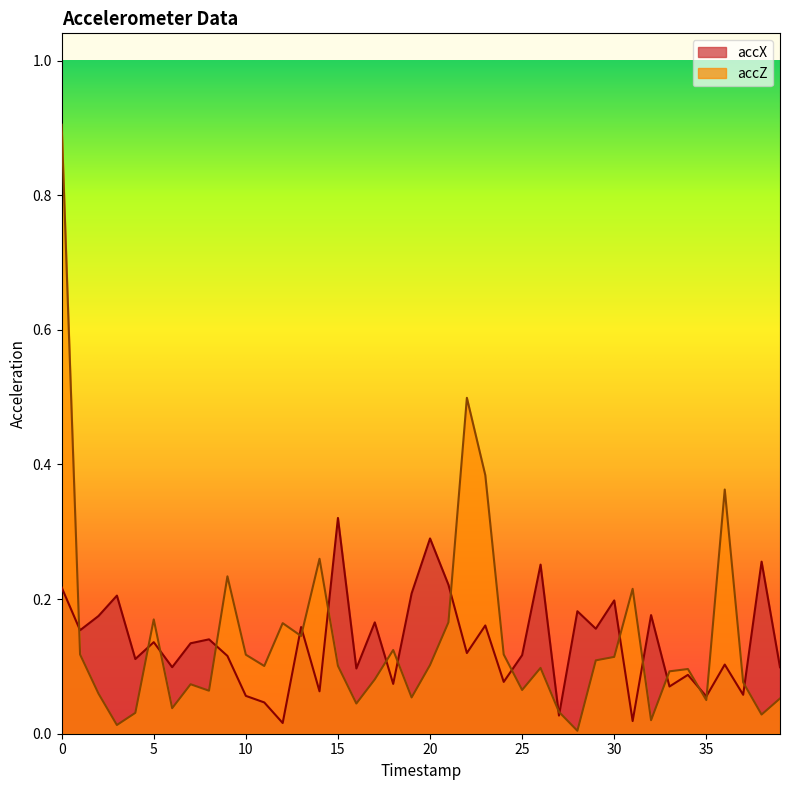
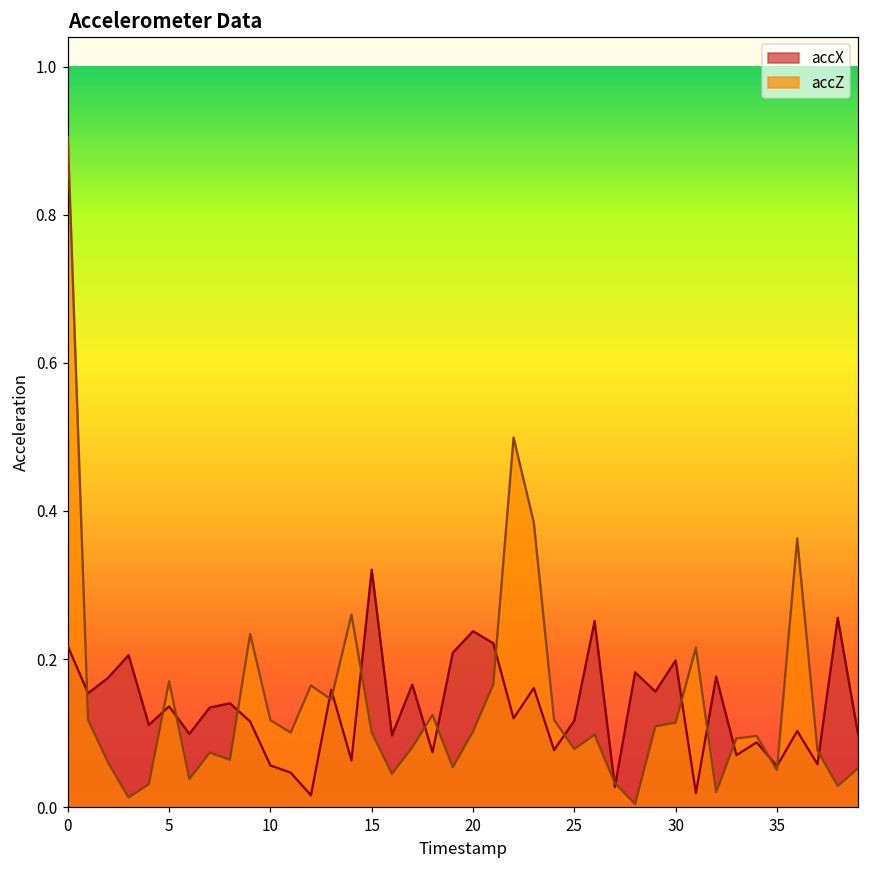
  {
    "accX": {
      "0": 0.22,
      "5": 0.14,
      "10": 0.06,
      "15": 0.32,
-     "20": 0.29,
+     "20": 0.24,
      "25": 0.12,
      "30": 0.20,
      "35": 0.06
    },
    "accZ": {
      "0": 0.90,
      "5": 0.17,
      "10": 0.12,
      "15": 0.10,
      "20": 0.10,
-     "25": 0.06,
+     "25": 0.08,
      "30": 0.11,
      "35": 0.05
    }
  }
